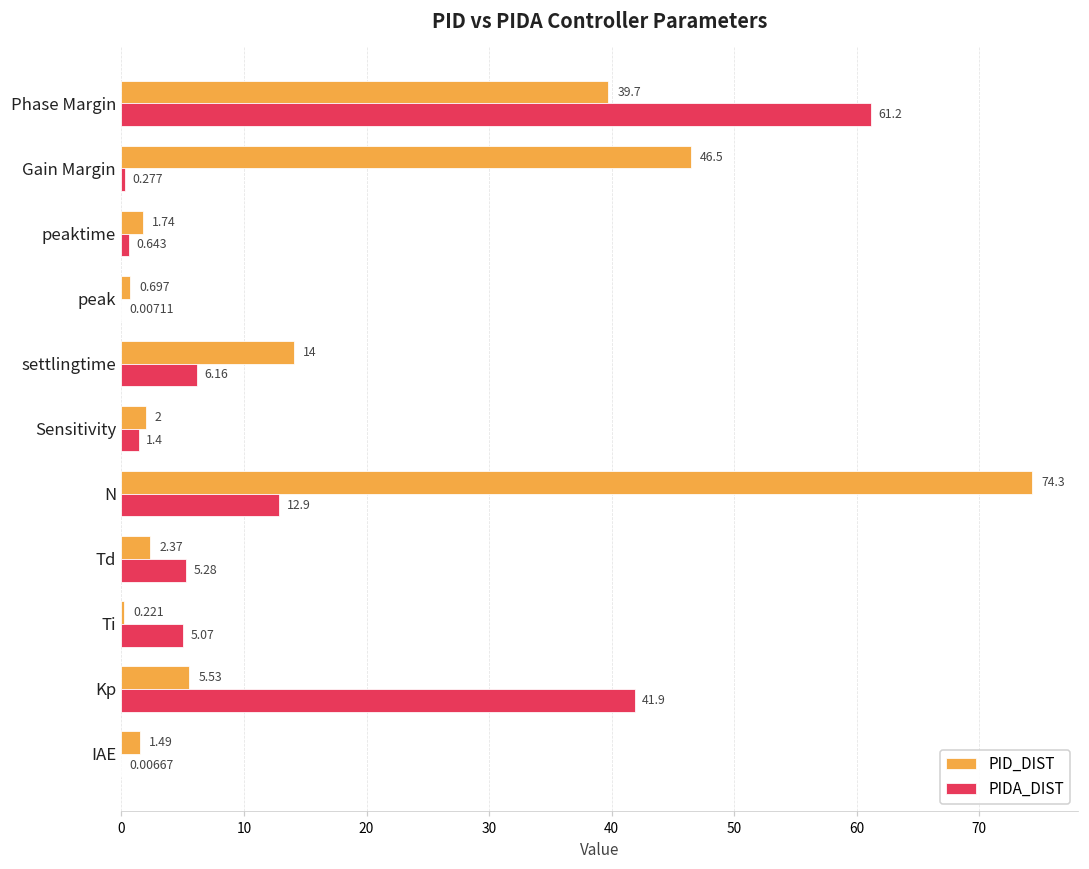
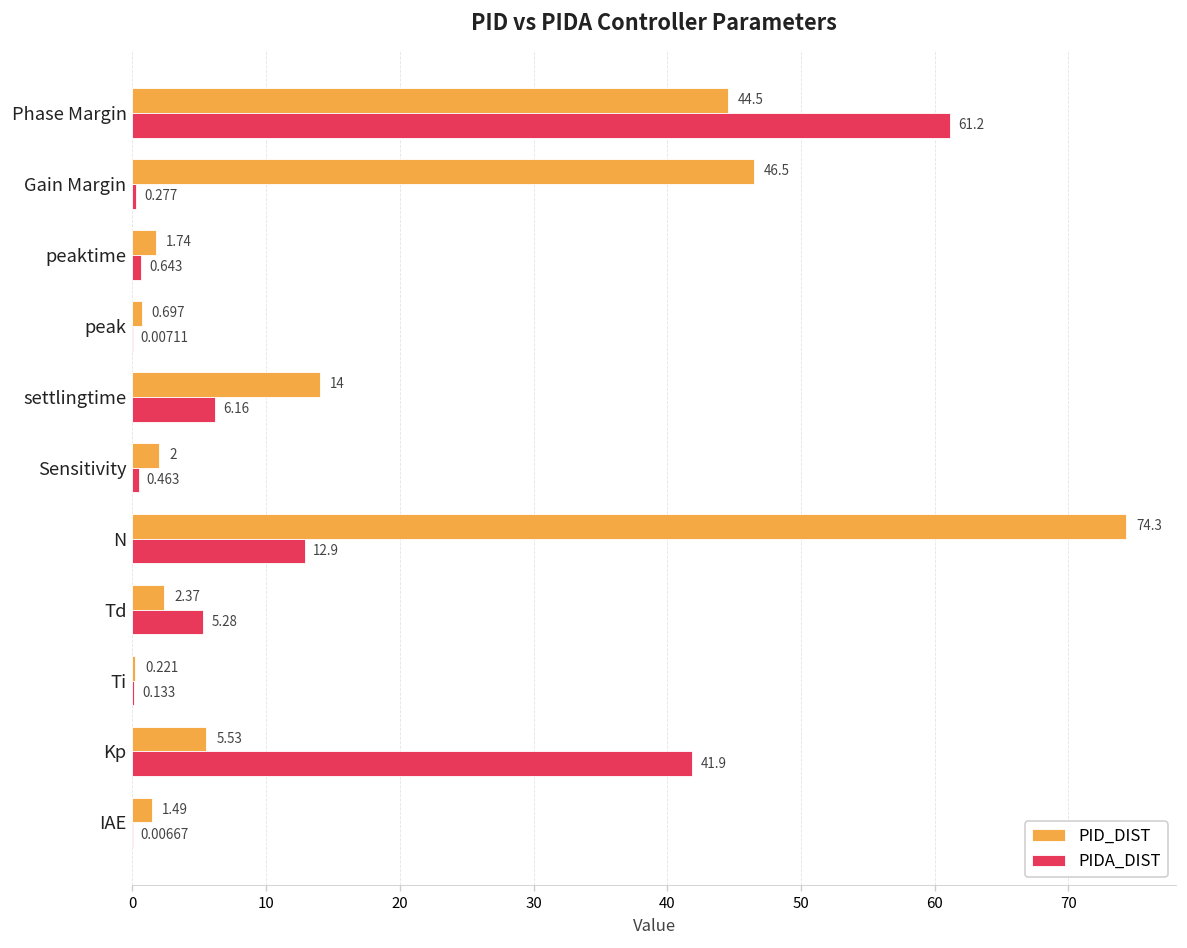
  {
    "PID_DIST": {
-     "Phase Margin": 39.7,
+     "Phase Margin": 44.5,
      "Gain Margin": 46.5,
      "peaktime": 1.74,
      "peak": 0.697,
      "settlingtime": 14,
      "Sensitivity": 2,
      "N": 74.3,
      "Td": 2.37,
      "Ti": 0.221,
      "Kp": 5.53,
      "IAE": 1.49
    },
    "PIDA_DIST": {
      "Phase Margin": 61.2,
      "Gain Margin": 0.277,
      "peaktime": 0.643,
      "peak": 0.00711,
      "settlingtime": 6.16,
-     "Sensitivity": 1.4,
+     "Sensitivity": 0.463,
      "N": 12.9,
      "Td": 5.28,
-     "Ti": 5.07,
+     "Ti": 0.133,
      "Kp": 41.9,
      "IAE": 0.00667
    }
  }
